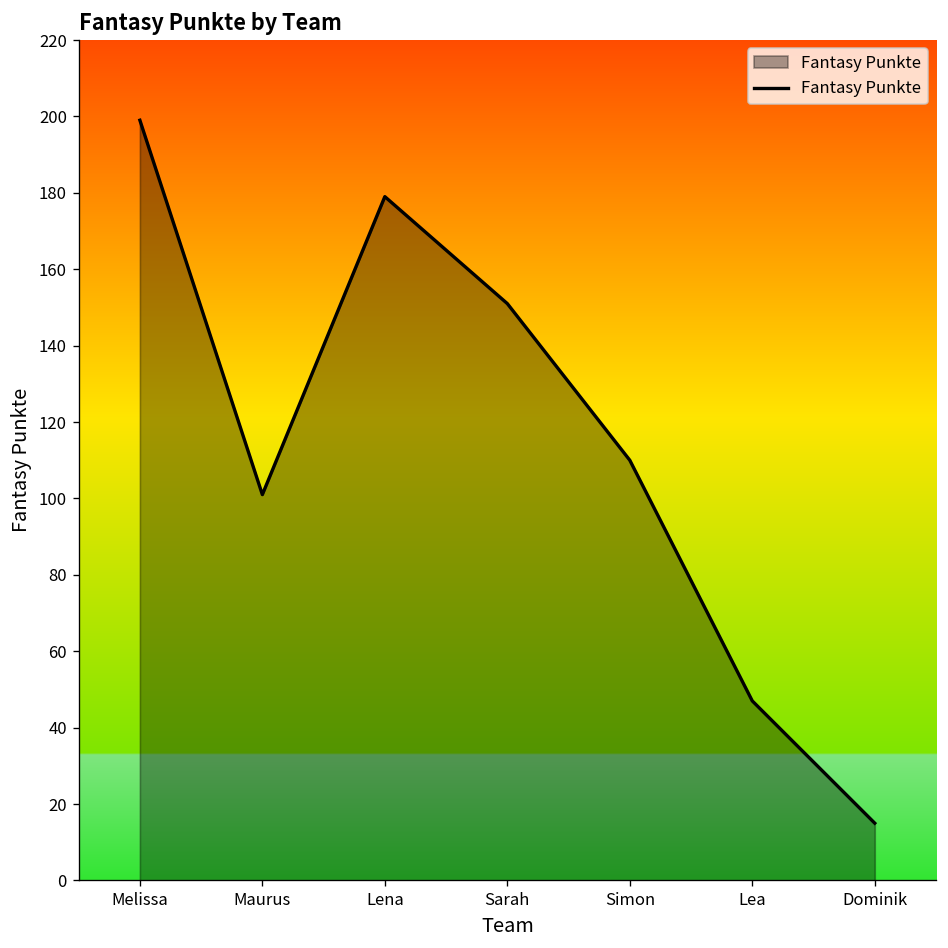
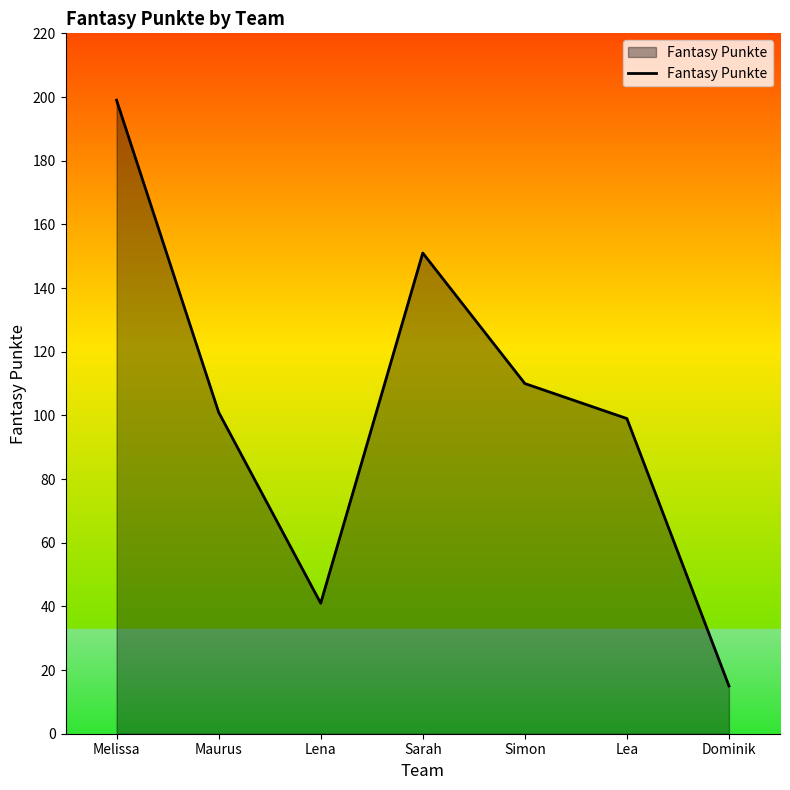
  {
    "Melissa": 199,
    "Maurus": 101,
-   "Lena": 179,
+   "Lena": 41,
    "Sarah": 151,
    "Simon": 110,
-   "Lea": 47,
+   "Lea": 99,
    "Dominik": 15
  }
